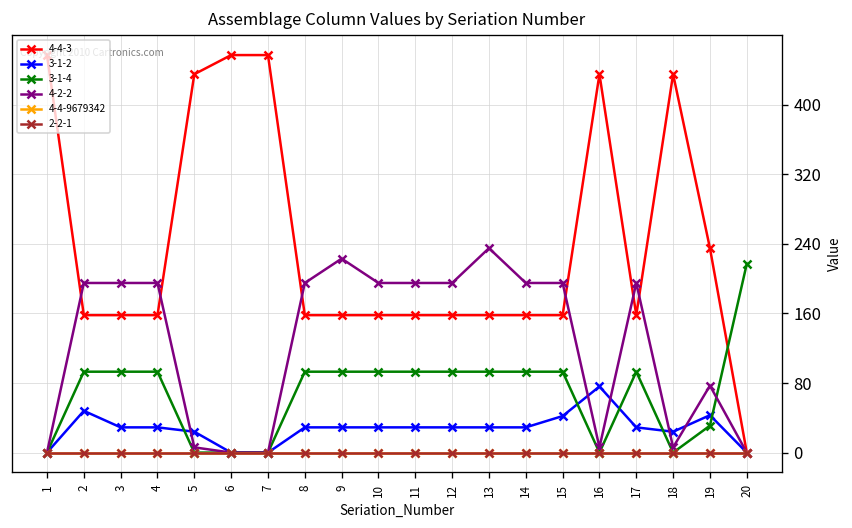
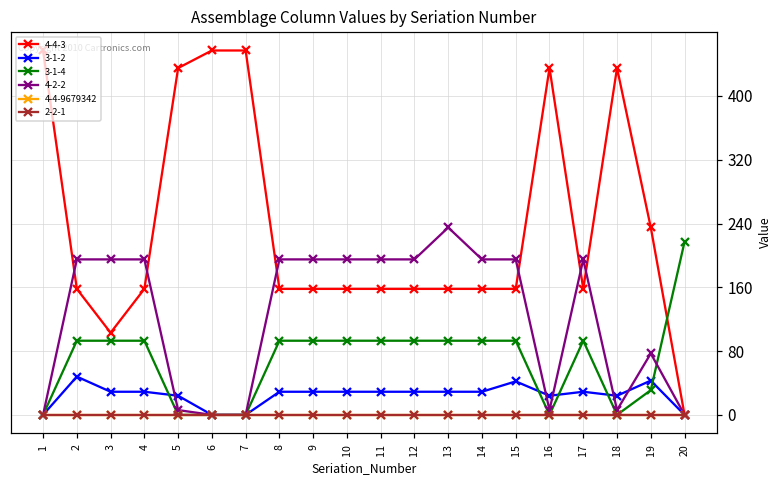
  {
    "4-4-3": {
      "2": 160,
-     "3": 160,
+     "3": 100,
      "4": 160,
      "5": 440,
      "6": 460,
      "7": 460,
      "8": 160,
      "9": 160,
      "10": 160,
      "11": 160,
      "12": 160,
      "13": 160,
      "14": 160,
      "15": 160,
      "16": 440,
      "17": 160,
      "18": 440,
      "19": 240
    },
    "3-1-2": {
      "2": 50,
      "3": 30,
      "4": 30,
      "5": 20,
      "8": 30,
      "9": 30,
      "10": 30,
      "11": 30,
      "12": 30,
      "13": 30,
      "14": 30,
      "15": 40,
-     "16": 80,
+     "16": 20,
      "17": 30,
      "18": 20,
      "19": 40
    },
    "3-1-4": {
      "2": 90,
      "3": 90,
      "4": 90,
      "8": 90,
      "9": 90,
      "10": 90,
      "11": 90,
      "12": 90,
      "13": 90,
      "14": 90,
      "15": 90,
      "17": 90,
      "19": 30,
      "20": 220
    },
    "4-2-2": {
      "2": 200,
      "3": 200,
      "4": 200,
      "5": 10,
      "8": 200,
-     "9": 220,
+     "9": 200,
      "10": 200,
      "11": 200,
      "12": 200,
      "13": 240,
      "14": 200,
      "15": 200,
      "16": 10,
      "17": 200,
      "18": 10,
      "19": 80
    },
    "2-2-1": {
      "2": 0,
      "3": 0,
      "4": 0,
      "8": 0,
      "9": 0,
      "10": 0,
      "11": 0,
      "12": 0,
      "13": 0,
      "14": 0,
      "15": 0,
      "17": 0,
      "19": 0
    }
  }
